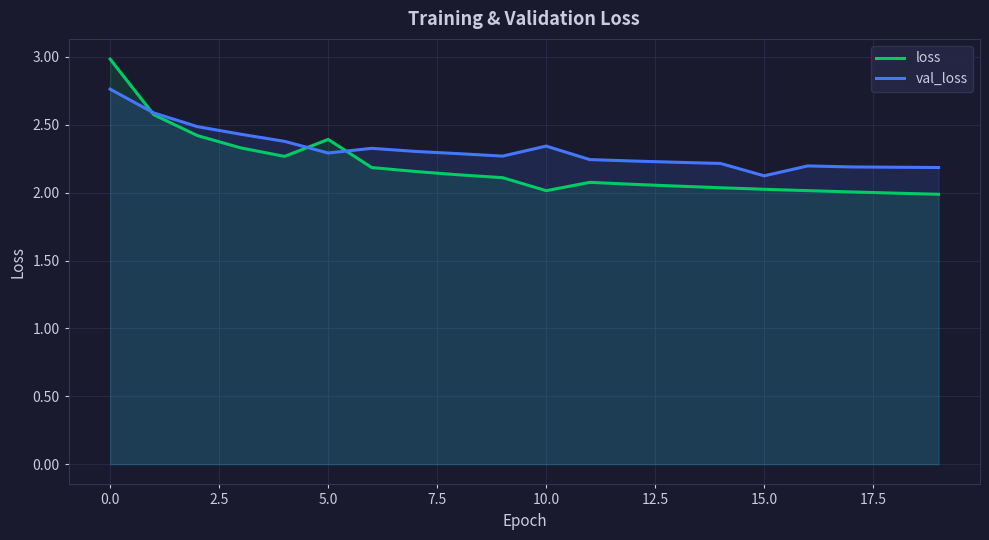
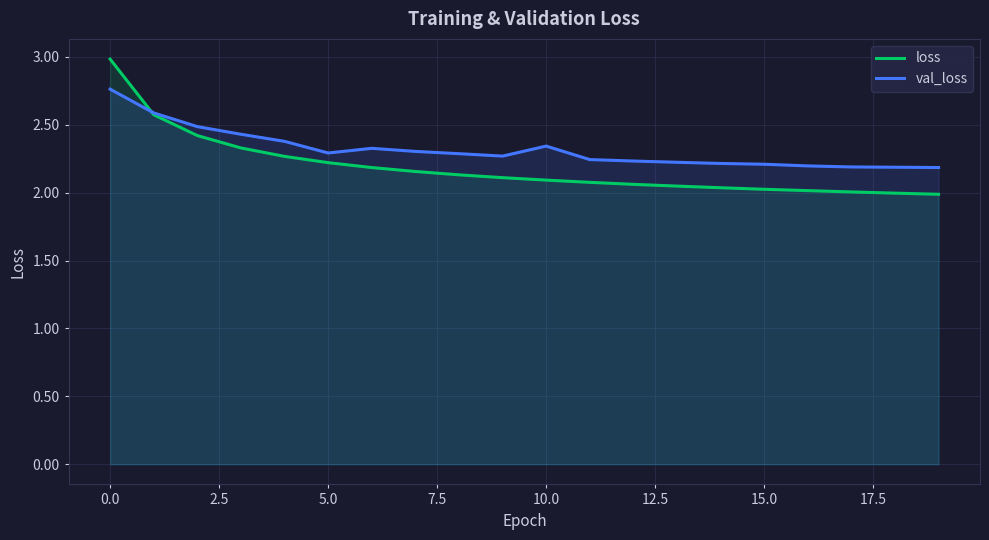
  {
    "loss": {
      "0.0": 2.98,
-     "5.0": 2.39,
-     "10.0": 2.01,
+     "5.0": 2.22,
+     "10.0": 2.09,
      "15.0": 2.03
    },
    "val_loss": {
      "0.0": 2.76,
      "5.0": 2.29,
      "10.0": 2.34,
-     "15.0": 2.12
+     "15.0": 2.21
    }
  }
